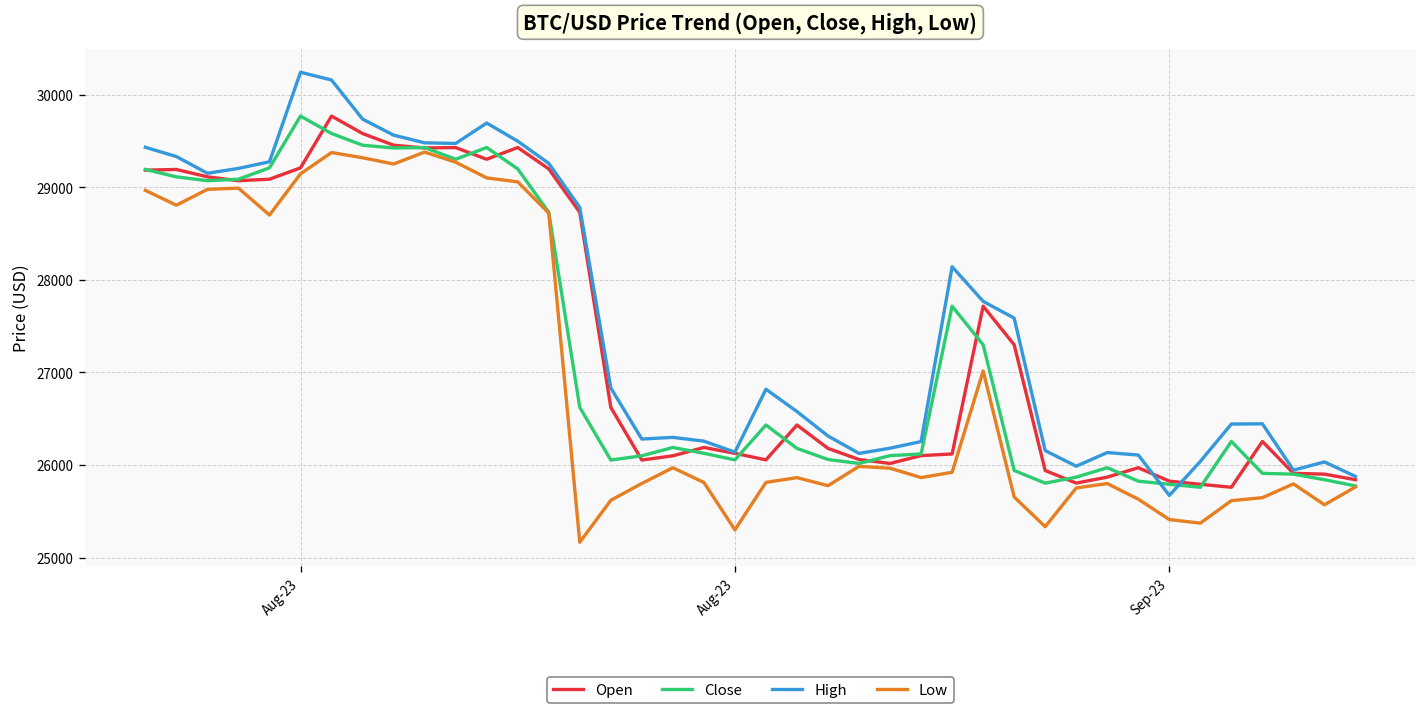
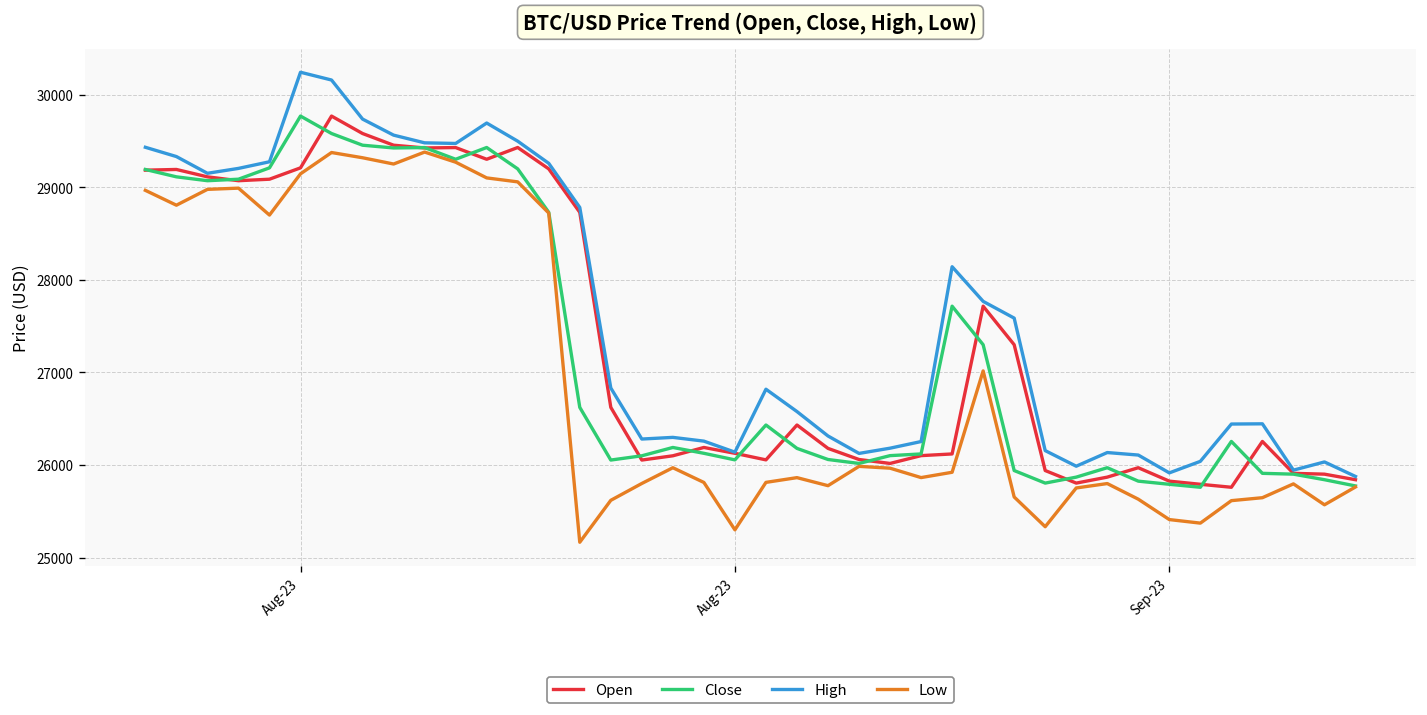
  {
    "Open": {
      "Sep-23": 25800
    },
    "Close": {
      "Sep-23": 25800
    },
    "High": {
-     "Sep-23": 25700
+     "Sep-23": 25900
    },
    "Low": {
      "Sep-23": 25400
    }
  }
